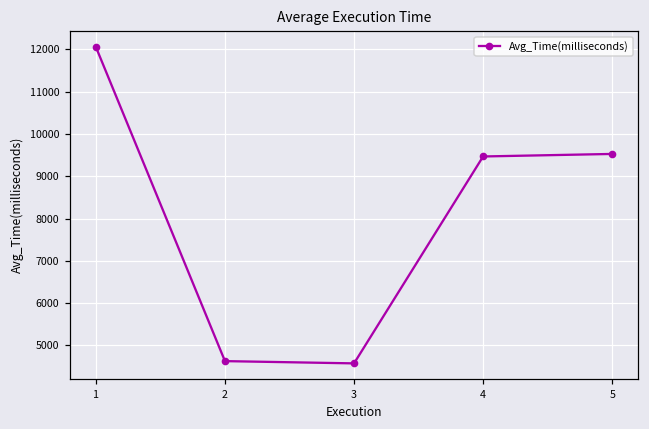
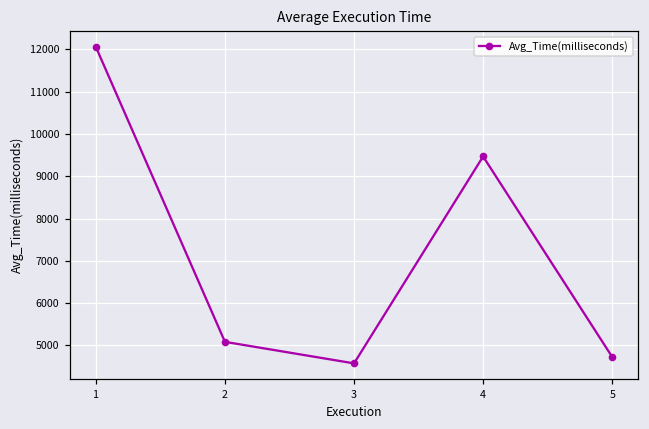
  {
    "1": 12100,
-   "2": 4600,
+   "2": 5100,
    "3": 4600,
    "4": 9500,
-   "5": 9500
+   "5": 4700
  }
